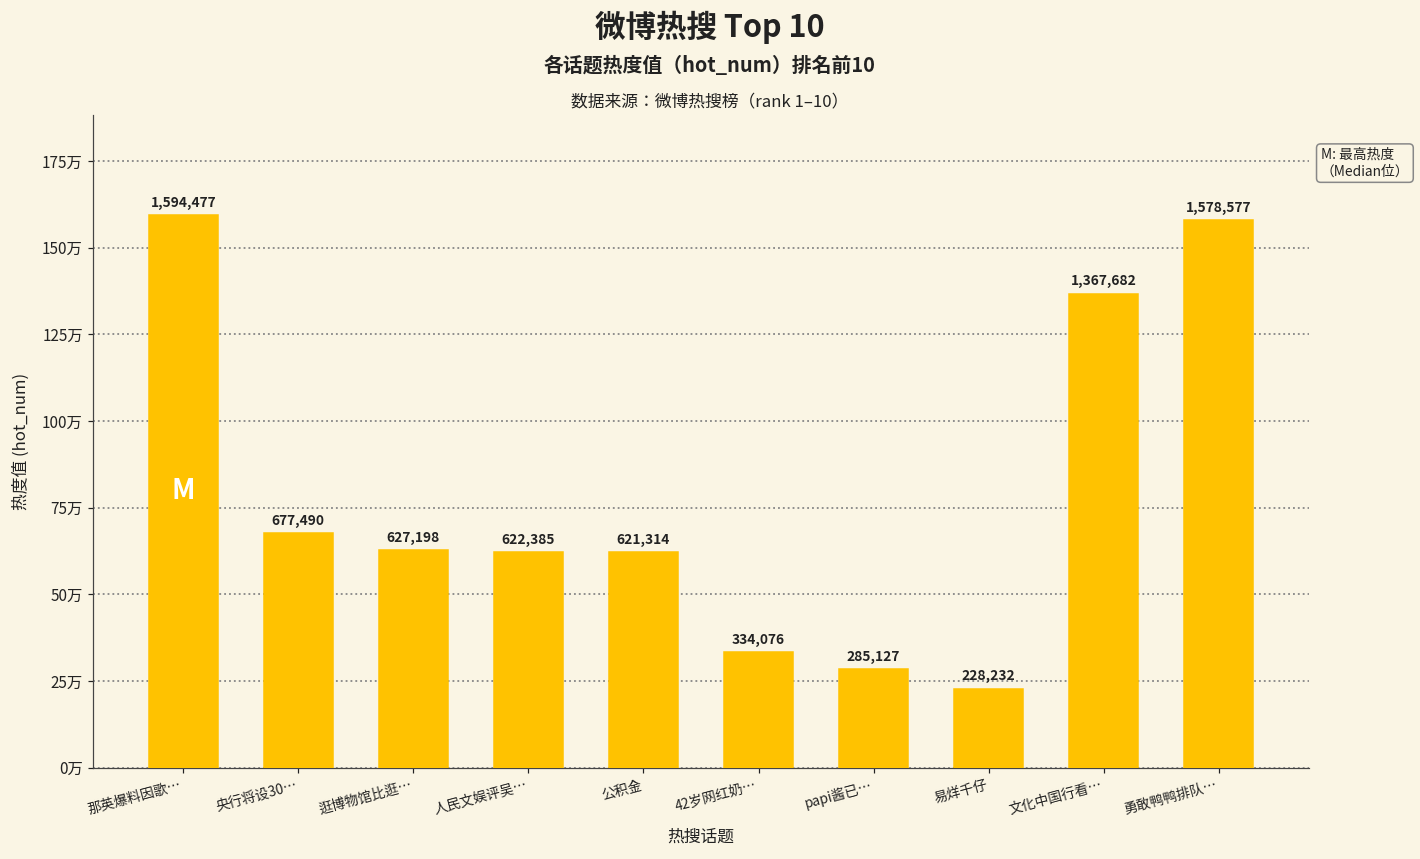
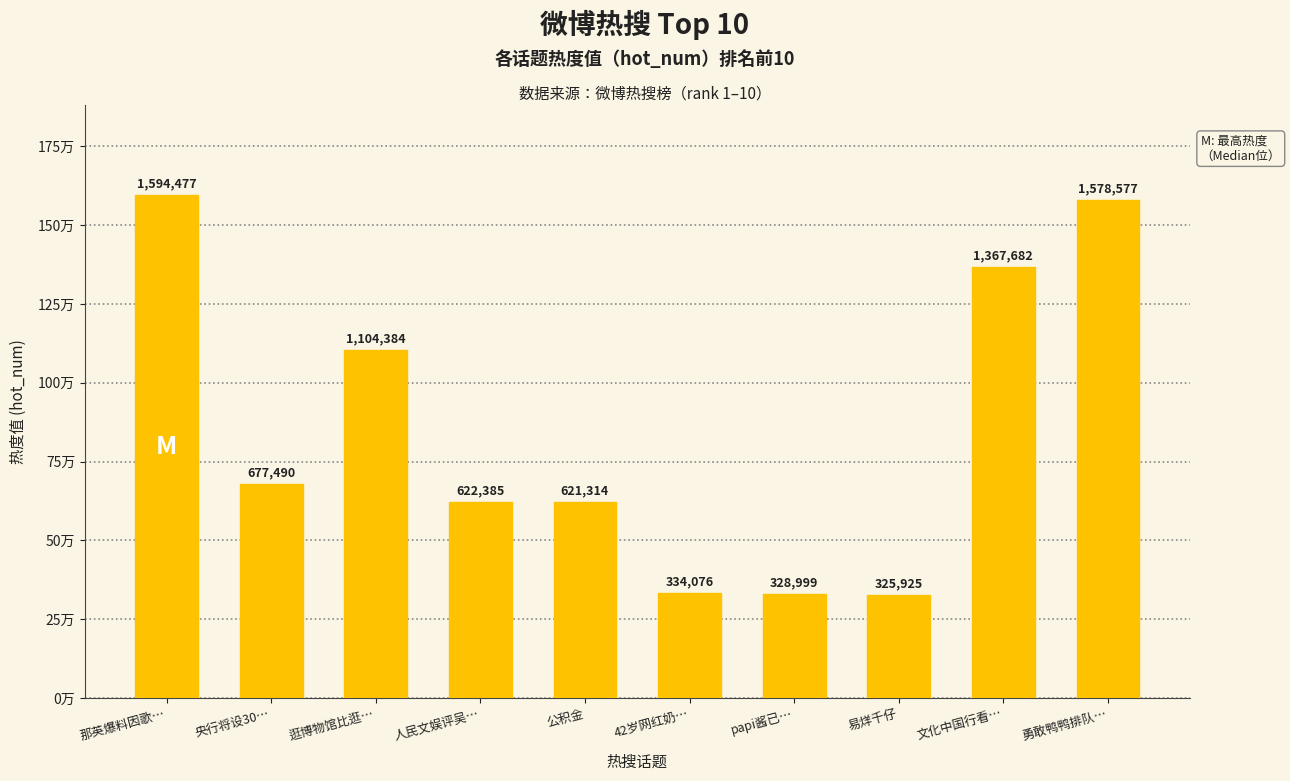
  {
    "那英爆料因歌…": "1,594,477",
    "央行将设30…": "677,490",
-   "逛博物馆比逛…": "627,198",
+   "逛博物馆比逛…": "1,104,384",
    "人民文娱评吴…": "622,385",
    "公积金": "621,314",
    "42岁网红奶…": "334,076",
-   "papi酱已…": "285,127",
-   "易烊千仔": "228,232",
+   "papi酱已…": "328,999",
+   "易烊千仔": "325,925",
    "文化中国行看…": "1,367,682",
    "勇敢鸭鸭排队…": "1,578,577"
  }
